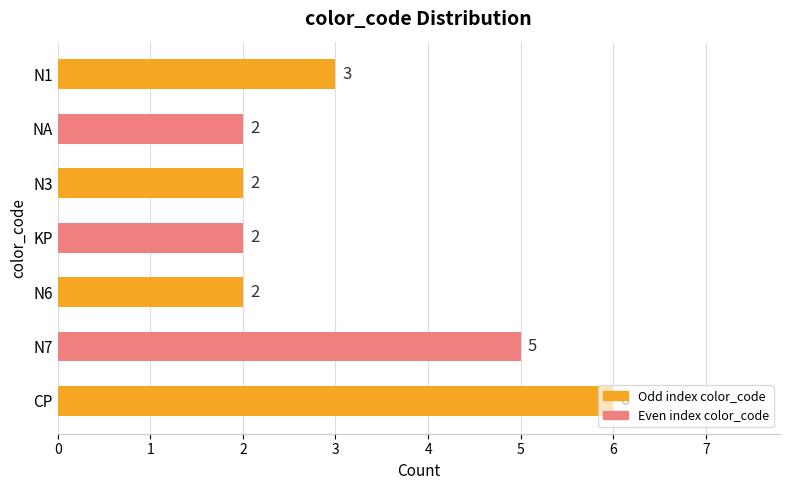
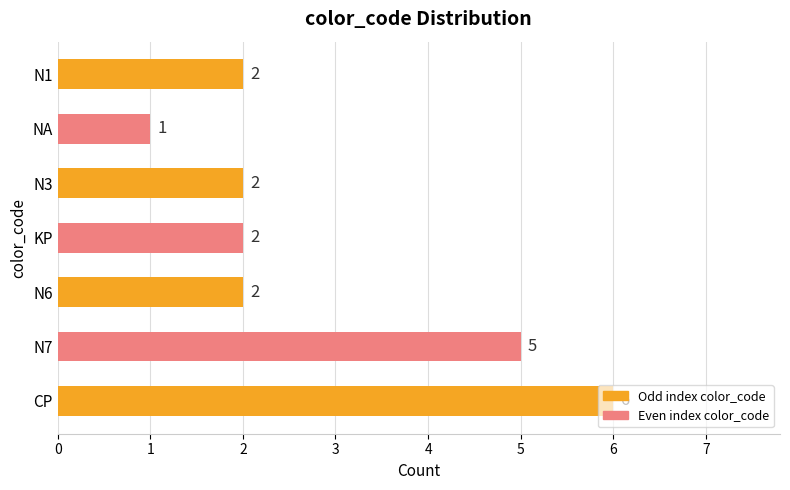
  {
-   "N1": 3,
-   "NA": 2,
+   "N1": 2,
+   "NA": 1,
    "N3": 2,
    "KP": 2,
    "N6": 2,
    "N7": 5
  }
